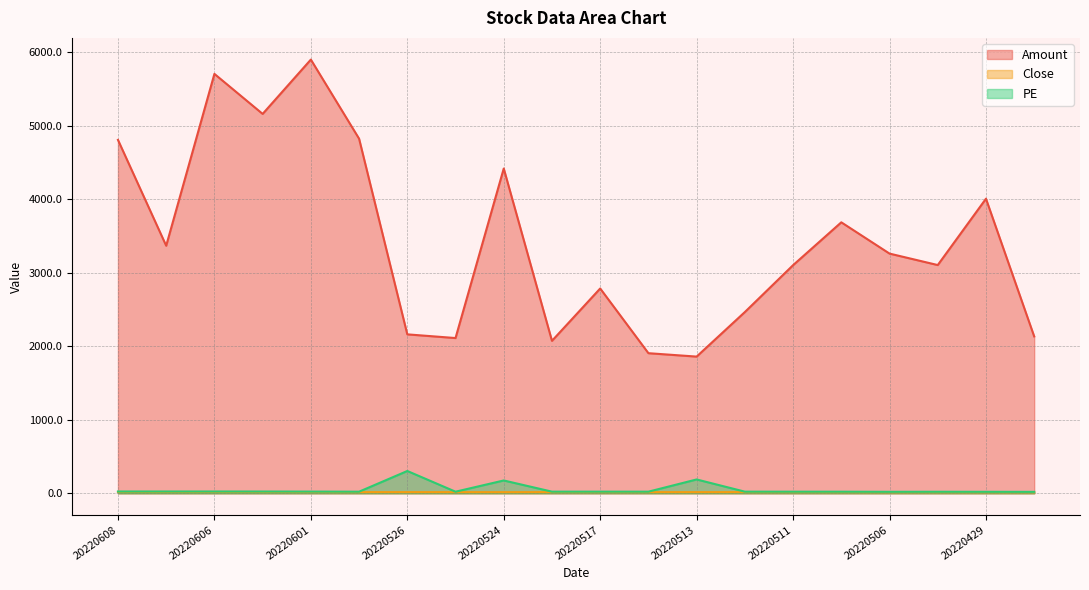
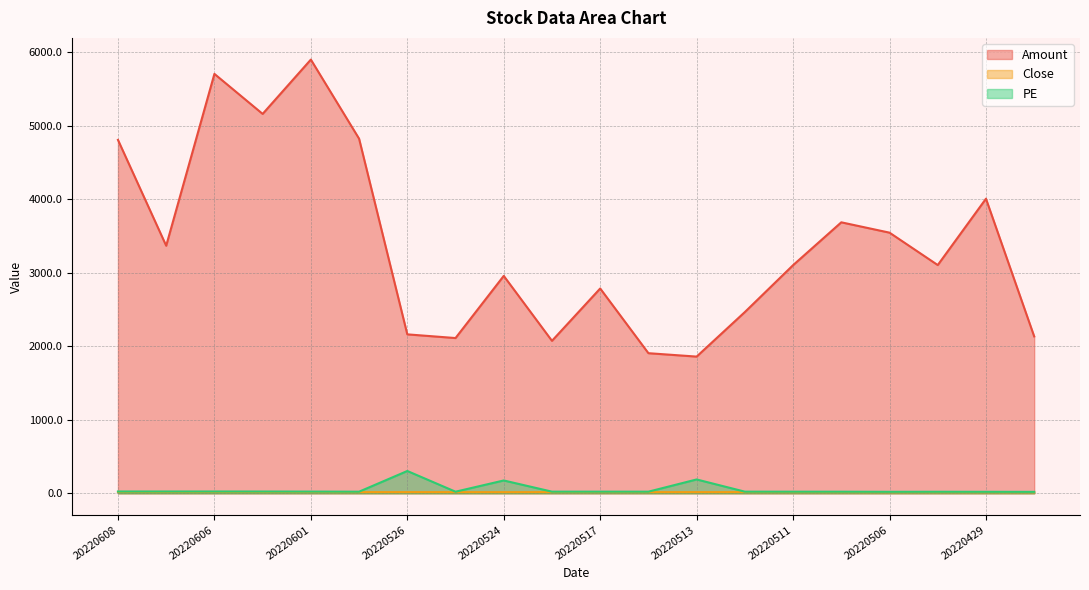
  {
    "Amount": {
      "20220608": 4800,
      "20220606": 5700,
      "20220601": 5900,
      "20220526": 2200,
-     "20220524": 4400,
+     "20220524": 3000,
      "20220517": 2800,
      "20220513": 1900,
      "20220511": 3100,
-     "20220506": 3300,
+     "20220506": 3500,
      "20220429": 4000
    },
    "Close": {
      "20220526": 0,
      "20220524": 0,
      "20220513": 0
    },
    "PE": {
      "20220526": 300,
      "20220524": 200,
      "20220513": 200
    }
  }
